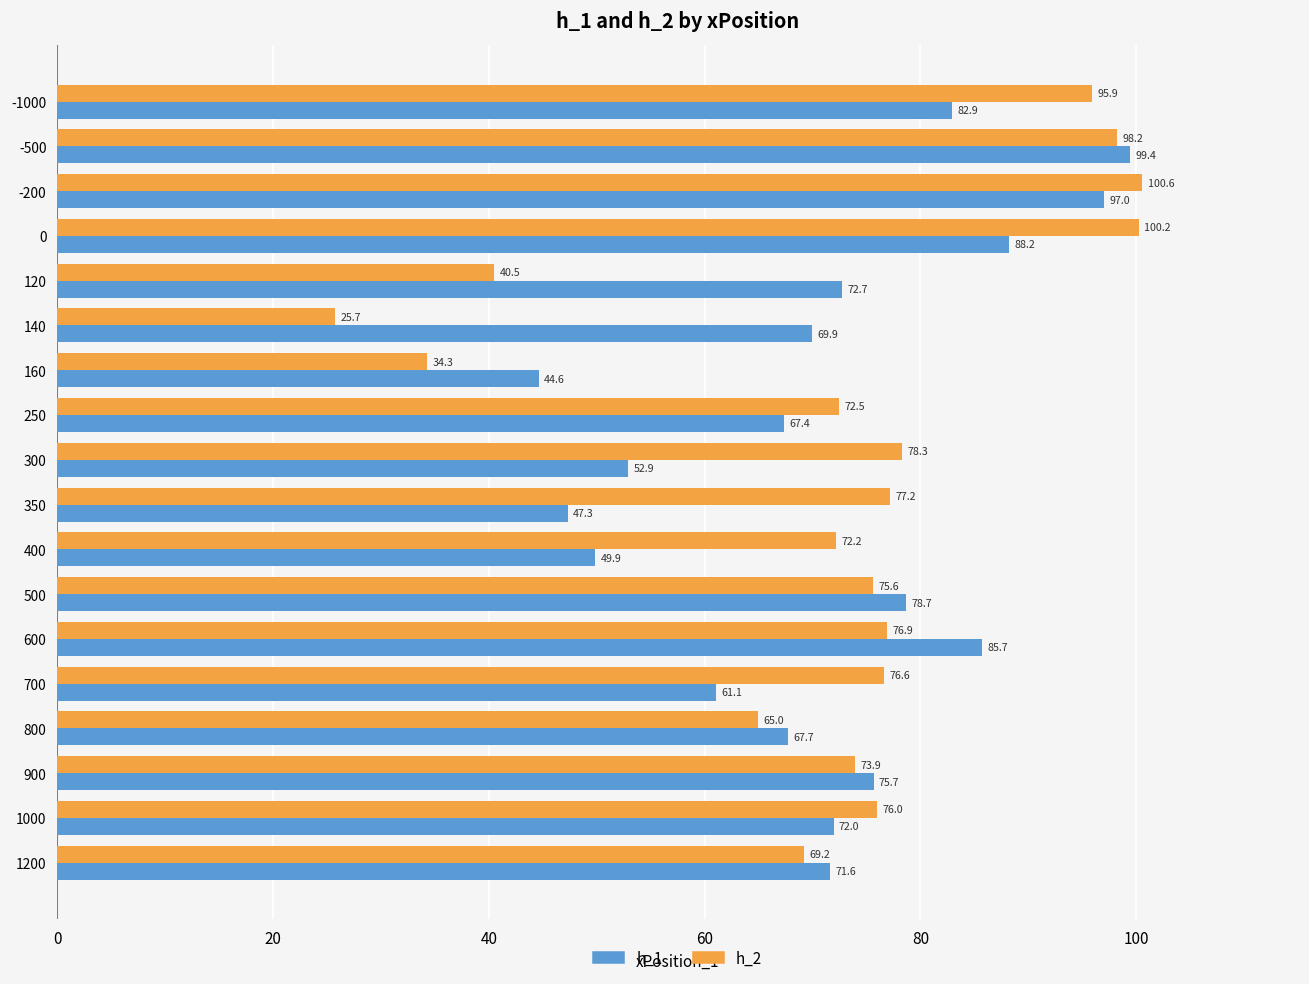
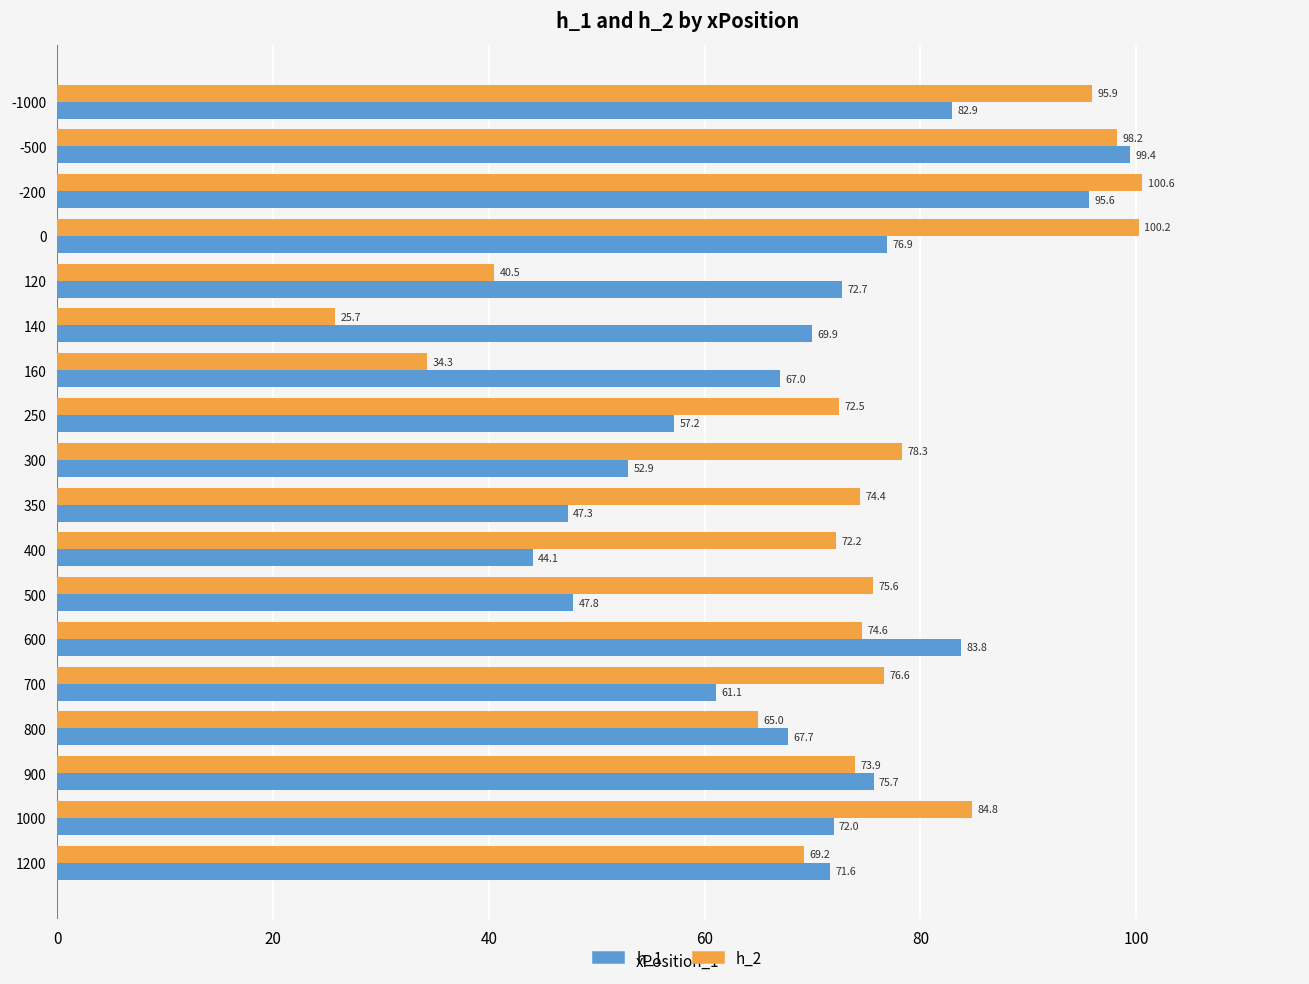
  {
    "h_1": {
      "-1000": 82.9,
      "-500": 99.4,
-     "-200": 97.0,
-     "0": 88.2,
+     "-200": 95.6,
+     "0": 76.9,
      "120": 72.7,
      "140": 69.9,
-     "160": 44.6,
-     "250": 67.4,
+     "160": 67.0,
+     "250": 57.2,
      "300": 52.9,
      "350": 47.3,
-     "400": 49.9,
-     "500": 78.7,
-     "600": 85.7,
+     "400": 44.1,
+     "500": 47.8,
+     "600": 83.8,
      "700": 61.1,
      "800": 67.7,
      "900": 75.7,
      "1000": 72.0,
      "1200": 71.6
    },
    "h_2": {
      "-1000": 95.9,
      "-500": 98.2,
      "-200": 100.6,
      "0": 100.2,
      "120": 40.5,
      "140": 25.7,
      "160": 34.3,
      "250": 72.5,
      "300": 78.3,
-     "350": 77.2,
+     "350": 74.4,
      "400": 72.2,
      "500": 75.6,
-     "600": 76.9,
+     "600": 74.6,
      "700": 76.6,
      "800": 65.0,
      "900": 73.9,
-     "1000": 76.0,
+     "1000": 84.8,
      "1200": 69.2
    }
  }
